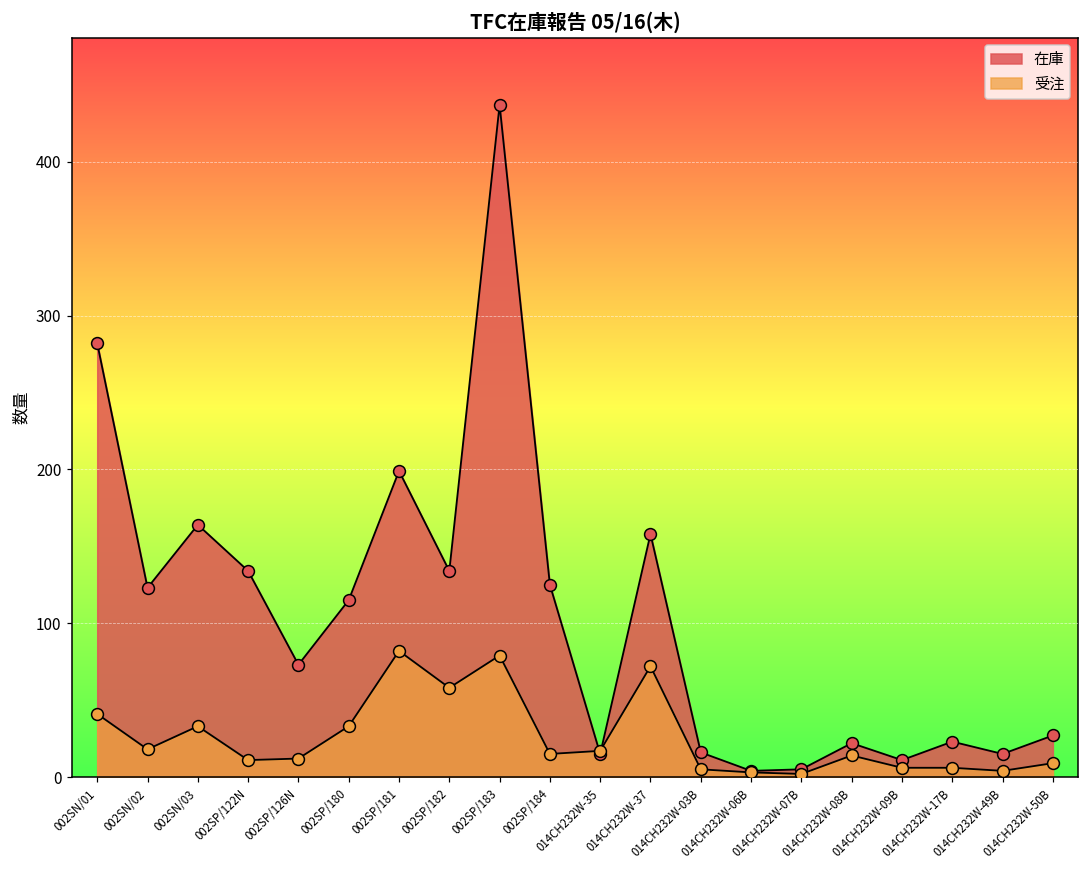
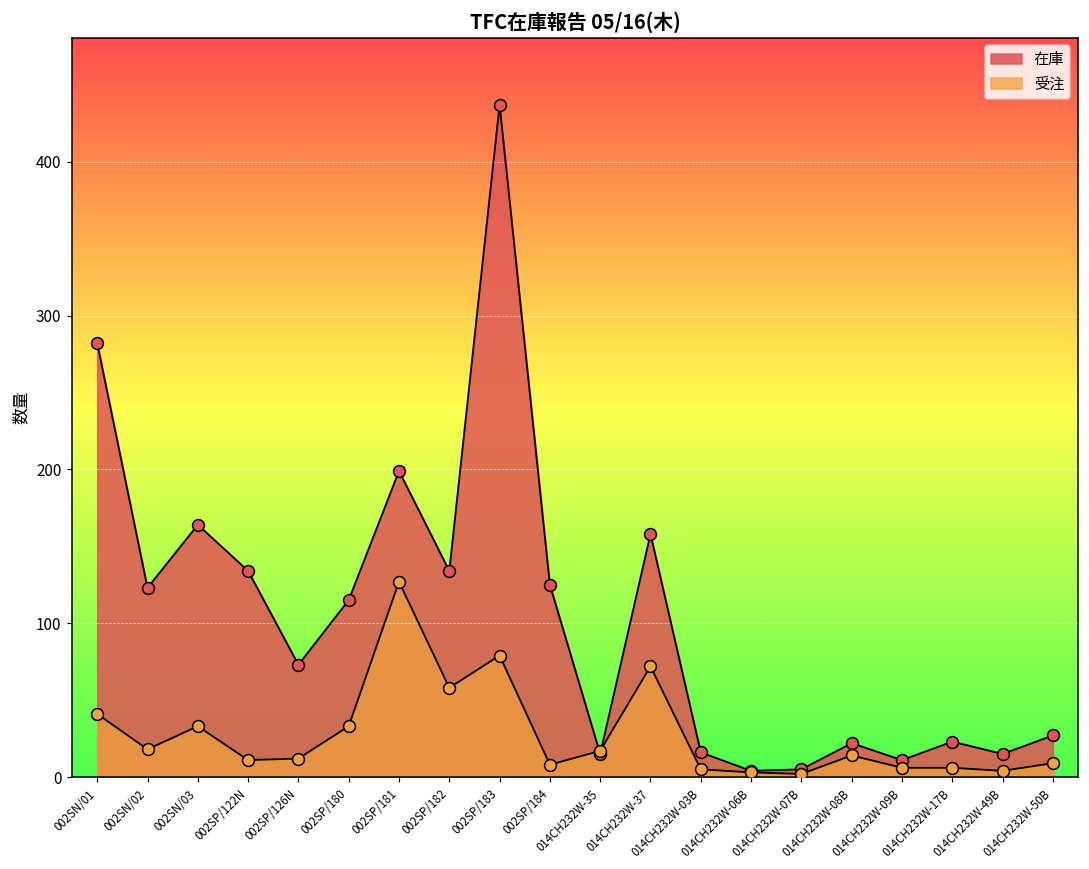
  {
    "在庫": {
      "002SN/01": 282,
      "002SN/02": 123,
      "002SN/03": 164,
      "002SP/122N": 134,
      "002SP/126N": 73,
      "002SP/180": 115,
      "002SP/181": 199,
      "002SP/182": 134,
      "002SP/183": 437,
      "002SP/184": 125,
      "014CH232W-35": 15,
      "014CH232W-37": 158,
      "014CH232W-03B": 16,
      "014CH232W-07B": 5,
      "014CH232W-08B": 22,
      "014CH232W-09B": 11,
      "014CH232W-17B": 23,
      "014CH232W-49B": 15,
      "014CH232W-50B": 27
    },
    "受注": {
      "002SN/01": 41,
      "002SN/02": 18,
      "002SN/03": 33,
      "002SP/122N": 11,
      "002SP/126N": 12,
      "002SP/180": 33,
-     "002SP/181": 82,
+     "002SP/181": 127,
      "002SP/182": 58,
      "002SP/183": 79,
-     "002SP/184": 15,
+     "002SP/184": 8,
      "014CH232W-35": 17,
      "014CH232W-37": 72,
      "014CH232W-03B": 5,
      "014CH232W-07B": 2,
      "014CH232W-08B": 14,
      "014CH232W-09B": 6,
      "014CH232W-17B": 6,
      "014CH232W-49B": 4,
      "014CH232W-50B": 9
    }
  }
